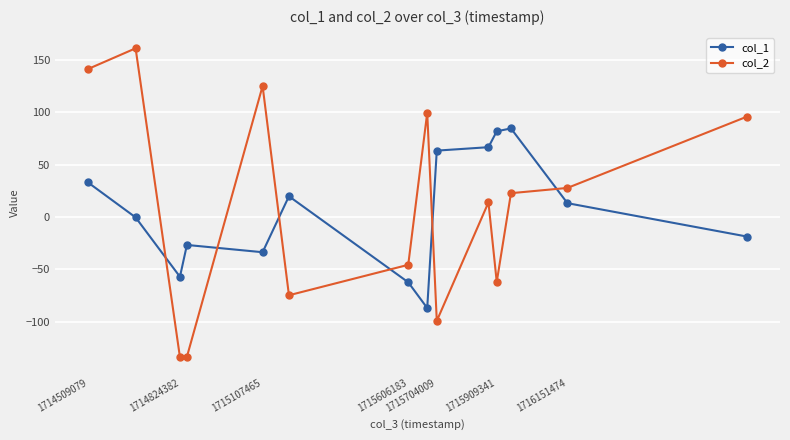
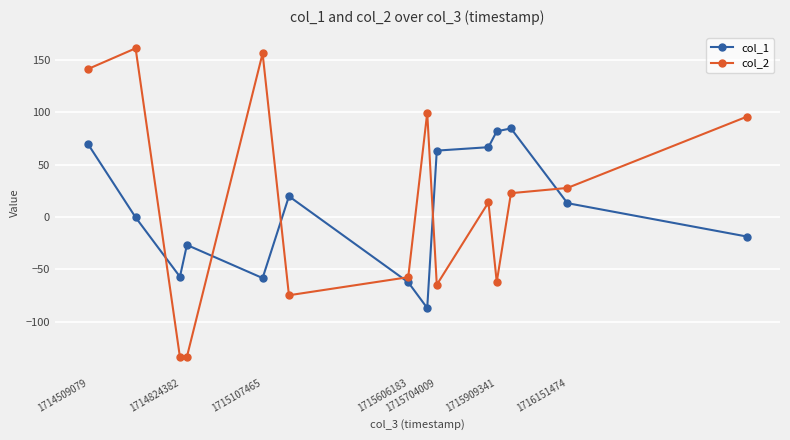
  {
    "col_1": {
-     "1714509079": 33,
+     "1714509079": 70,
      "1714824382": -57,
-     "1715107465": -34,
+     "1715107465": -58,
      "1715606183": -62,
      "1715704009": 63,
      "1715909341": 82,
      "1716151474": 13
    },
    "col_2": {
      "1714509079": 141,
      "1714824382": -134,
-     "1715107465": 125,
-     "1715606183": -46,
-     "1715704009": -99,
+     "1715107465": 156,
+     "1715606183": -57,
+     "1715704009": -65,
      "1715909341": -62,
      "1716151474": 28
    }
  }
